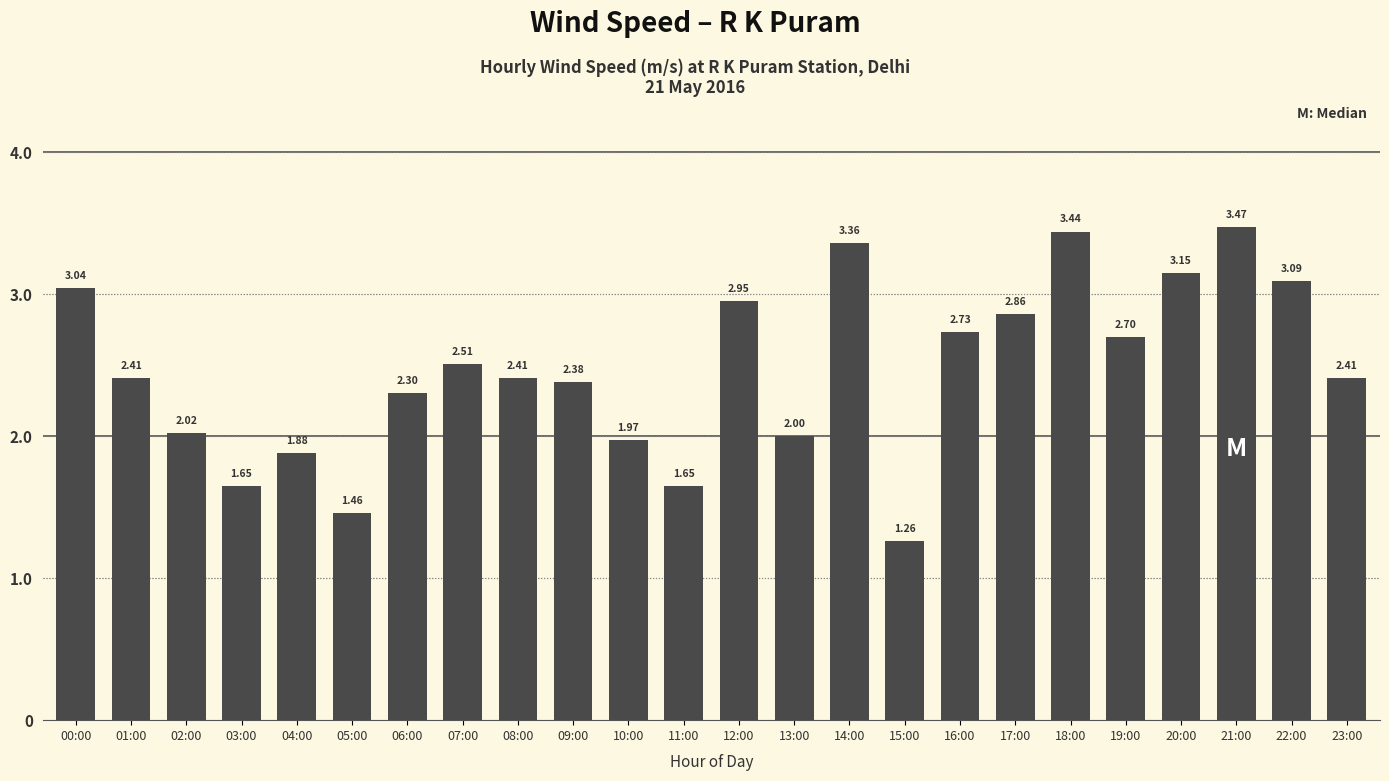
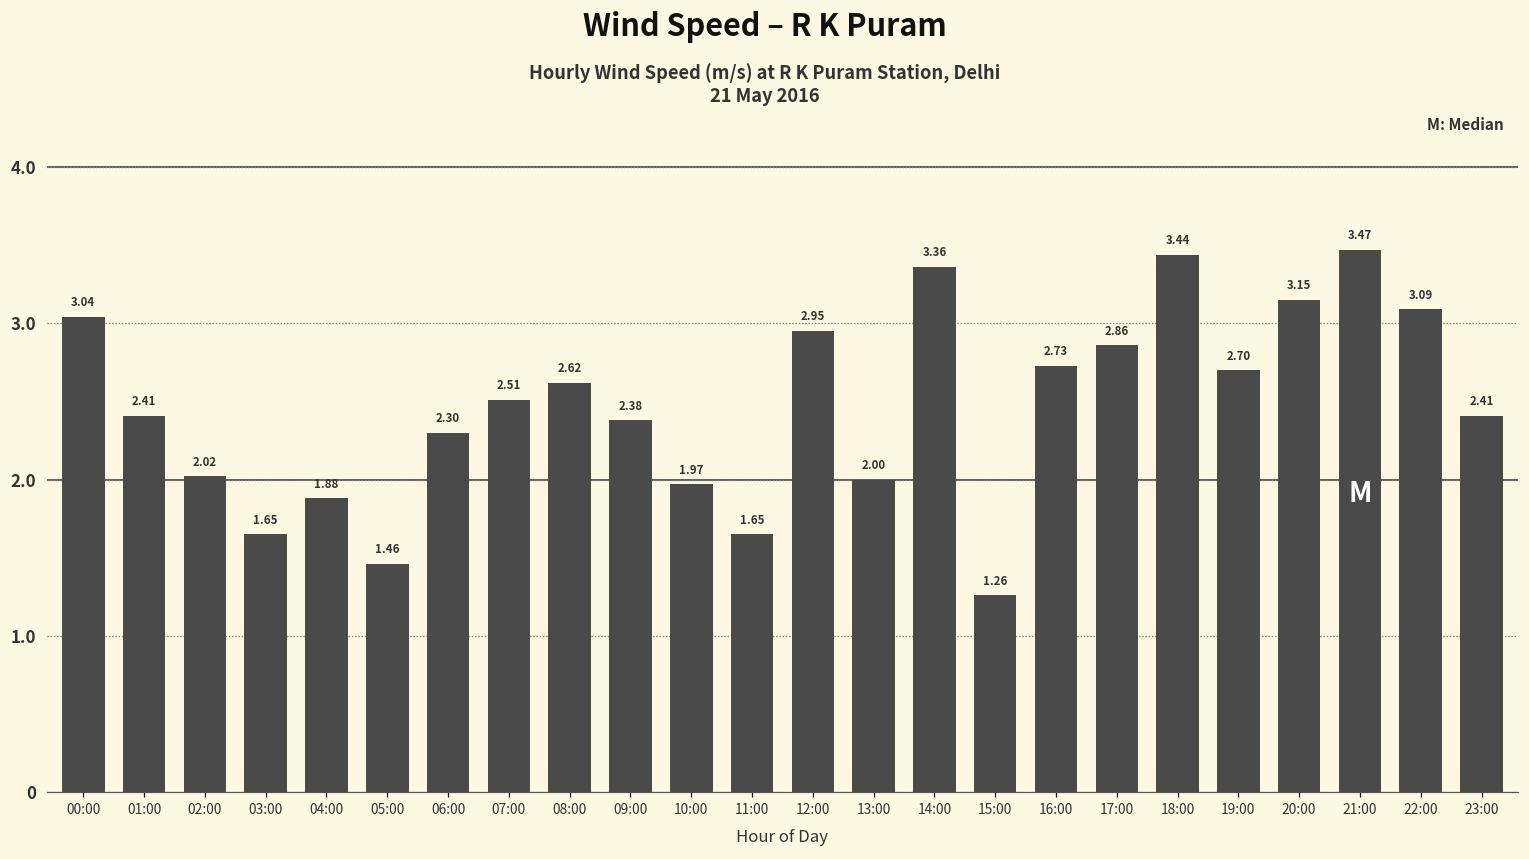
  {
    "00:00": 3.04,
    "01:00": 2.41,
    "02:00": 2.02,
    "03:00": 1.65,
    "04:00": 1.88,
    "05:00": 1.46,
    "06:00": 2.30,
    "07:00": 2.51,
-   "08:00": 2.41,
+   "08:00": 2.62,
    "09:00": 2.38,
    "10:00": 1.97,
    "11:00": 1.65,
    "12:00": 2.95,
    "13:00": 2.00,
    "14:00": 3.36,
    "15:00": 1.26,
    "16:00": 2.73,
    "17:00": 2.86,
    "18:00": 3.44,
    "19:00": 2.70,
    "20:00": 3.15,
    "21:00": 3.47,
    "22:00": 3.09,
    "23:00": 2.41
  }
